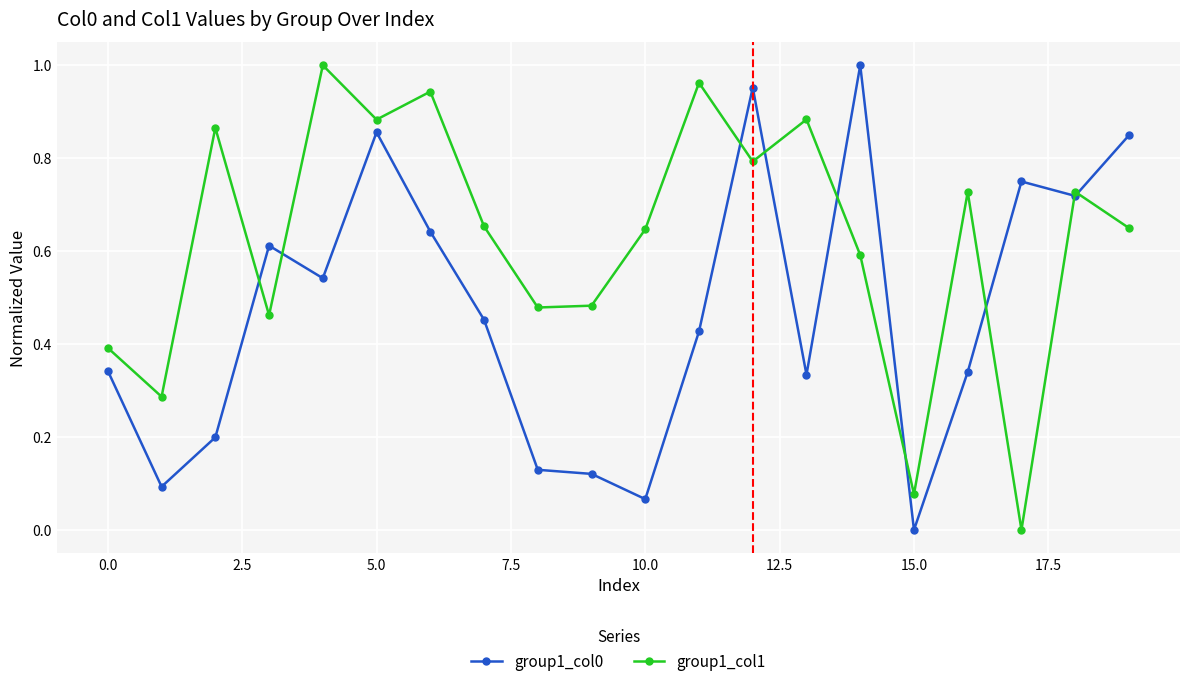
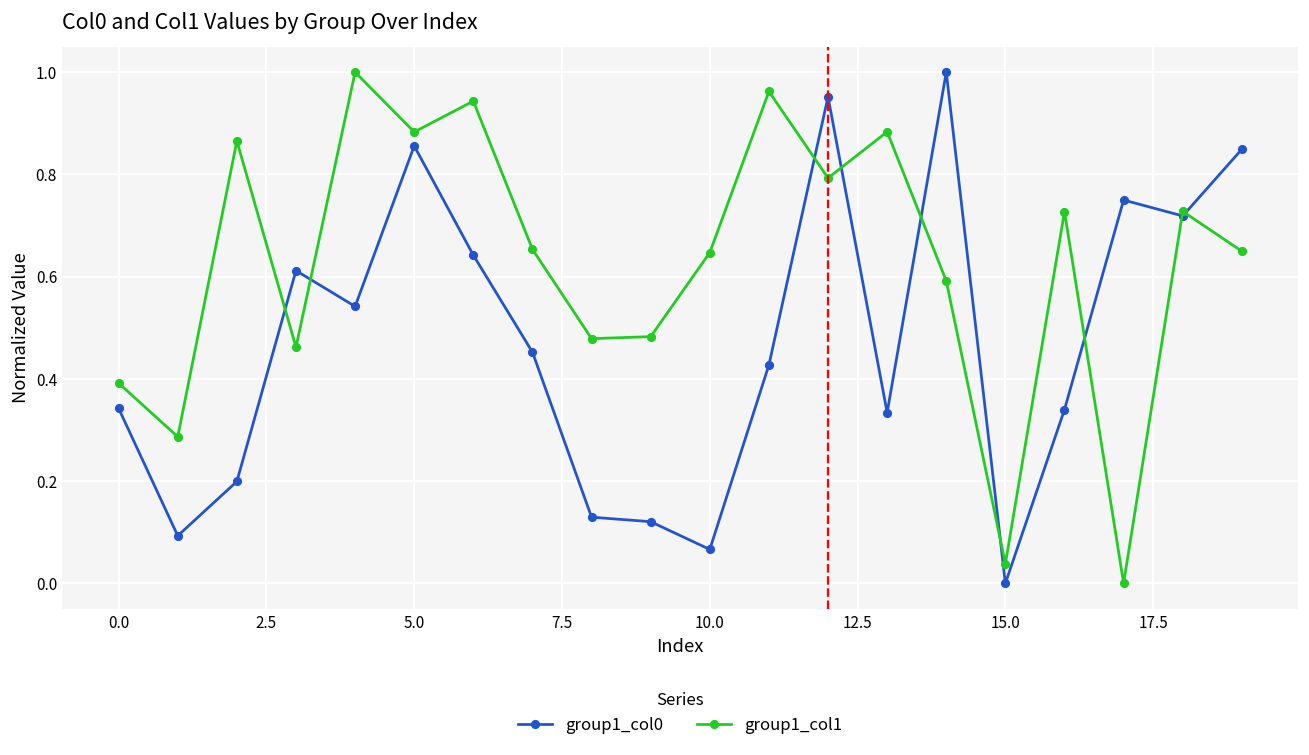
  {
    "group1_col0": {
      "0.0": 0.34,
      "5.0": 0.86,
      "10.0": 0.07,
      "15.0": 0.00
    },
    "group1_col1": {
      "0.0": 0.39,
      "5.0": 0.88,
      "10.0": 0.65,
-     "15.0": 0.08
+     "15.0": 0.04
    }
  }
